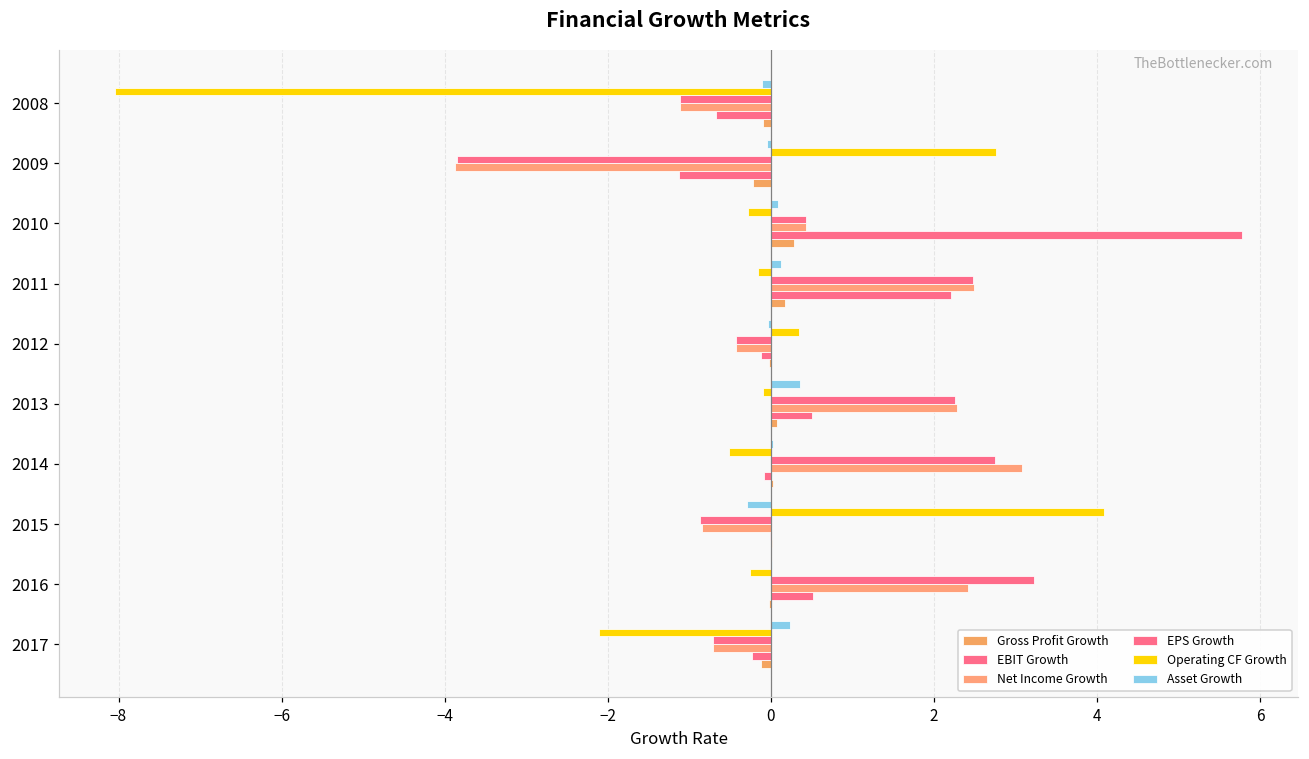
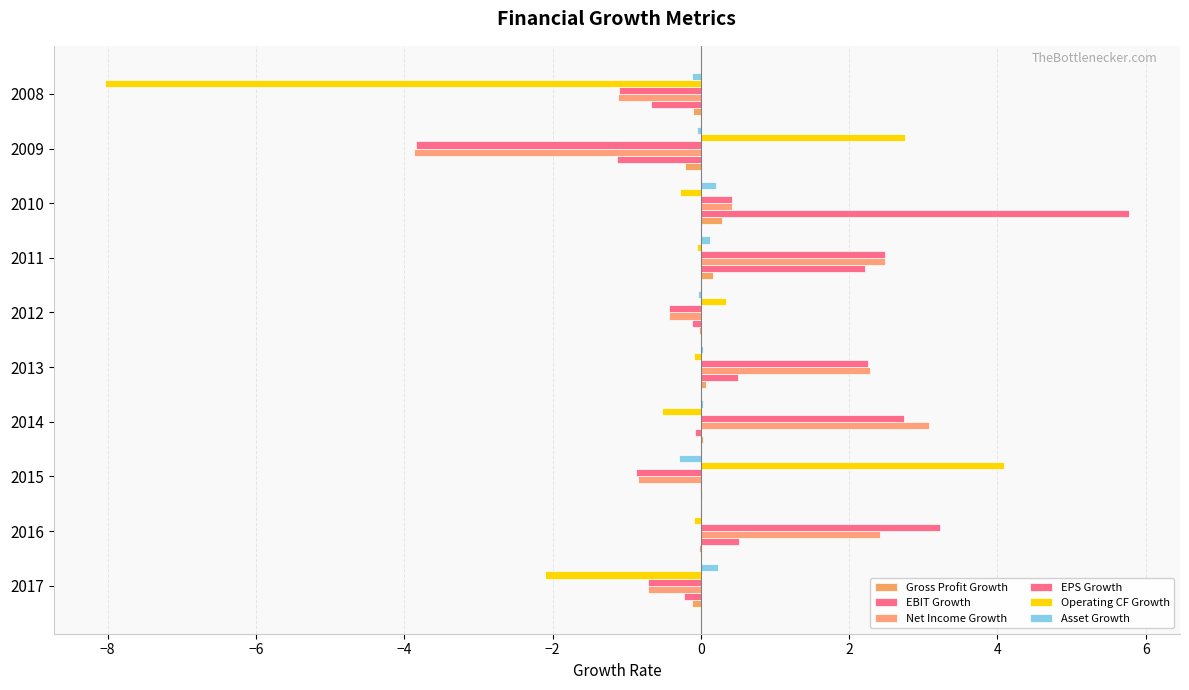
  {
    "Operating CF Growth": {
      "2008": -8.0,
      "2009": 2.8,
      "2010": -0.3,
-     "2011": -0.2,
+     "2011": -0.1,
      "2012": 0.3,
      "2013": -0.1,
      "2014": -0.5,
      "2015": 4.1,
-     "2016": -0.3,
+     "2016": -0.1,
      "2017": -2.1
    },
    "Asset Growth": {
      "2008": -0.1,
      "2009": -0.1,
-     "2010": 0.1,
+     "2010": 0.2,
      "2011": 0.1,
      "2012": 0.0,
-     "2013": 0.4,
+     "2013": 0.0,
      "2015": -0.3,
      "2017": 0.2
    }
  }
